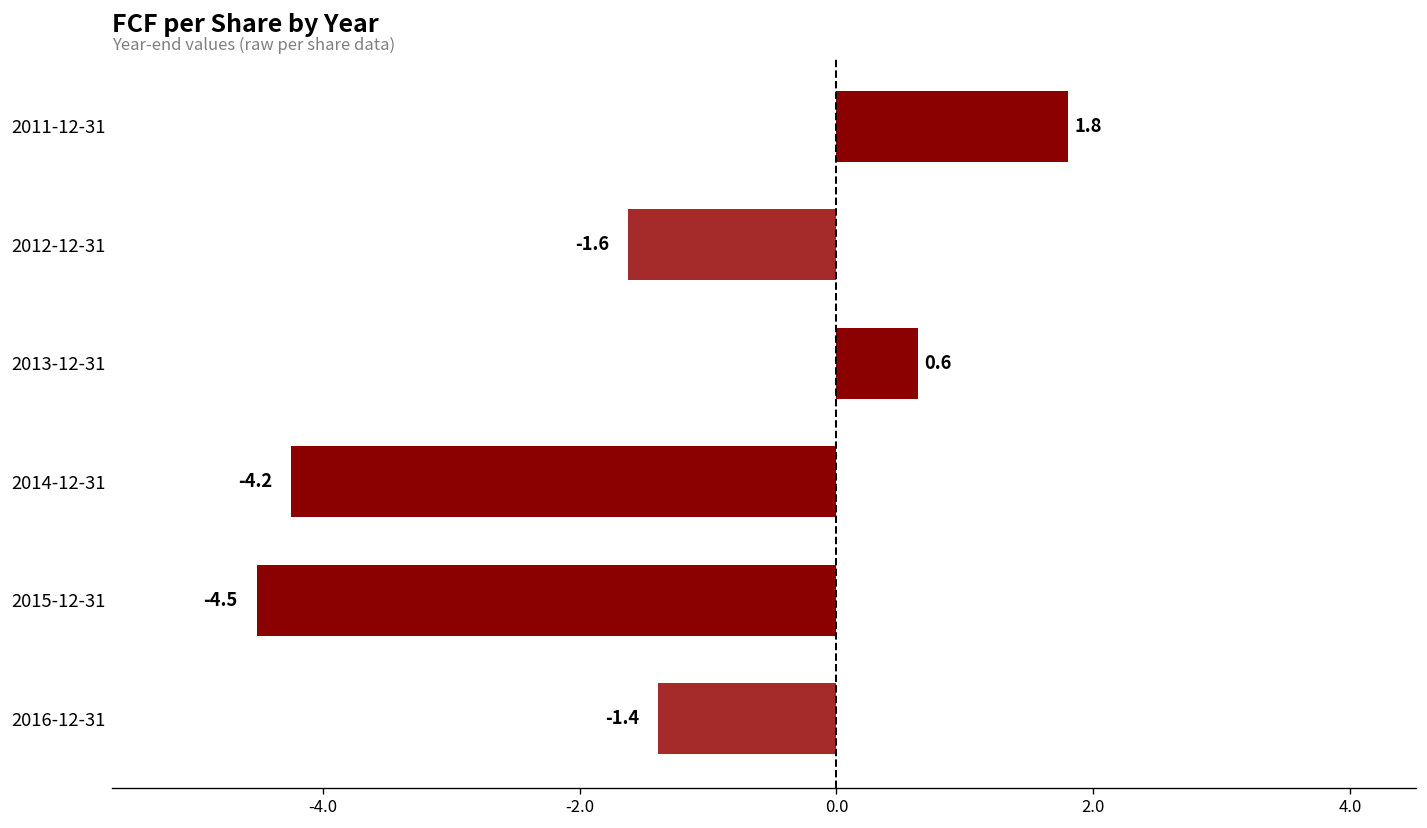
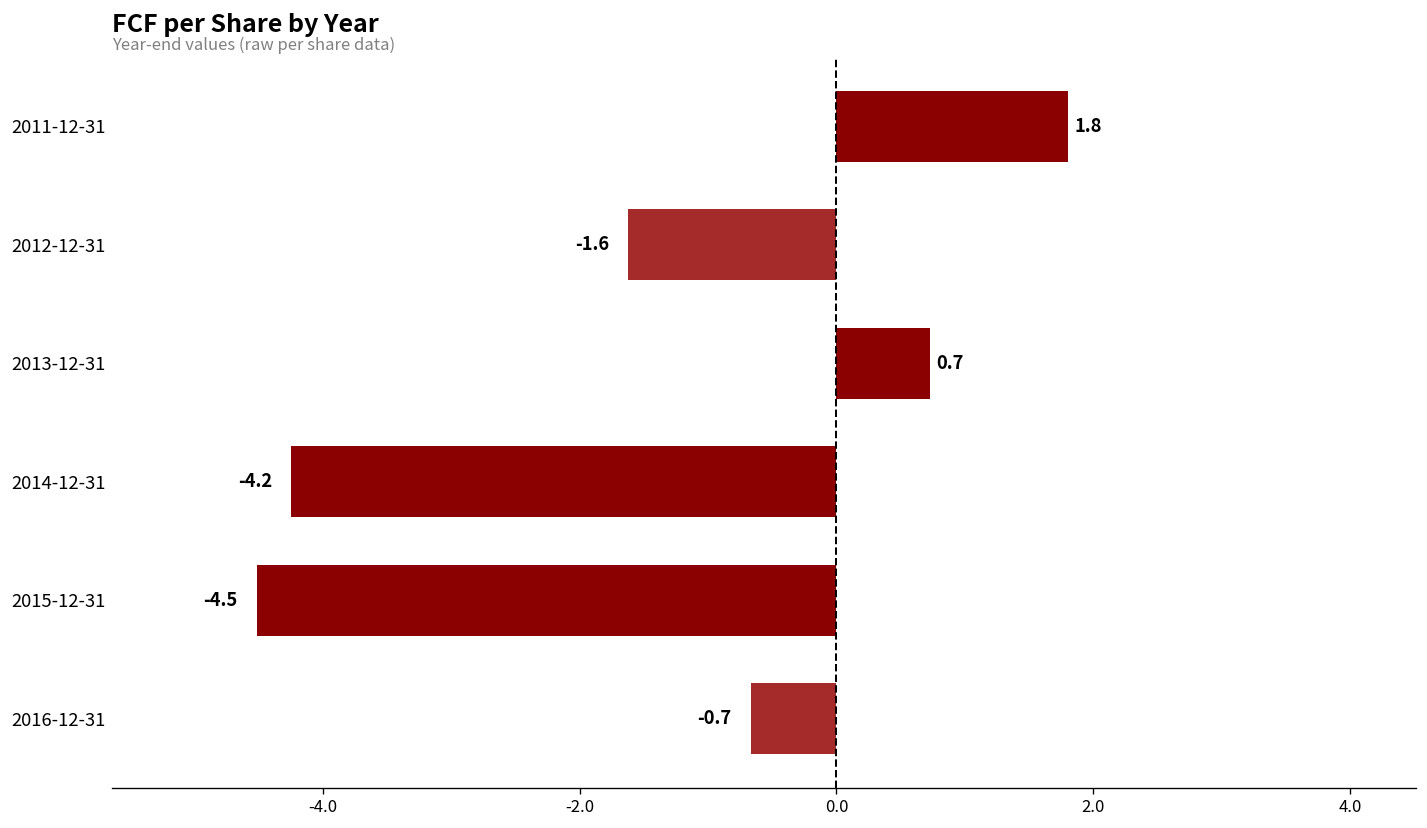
  {
    "2011-12-31": 1.8,
    "2012-12-31": -1.6,
-   "2013-12-31": 0.6,
+   "2013-12-31": 0.7,
    "2014-12-31": -4.2,
    "2015-12-31": -4.5,
-   "2016-12-31": -1.4
+   "2016-12-31": -0.7
  }
